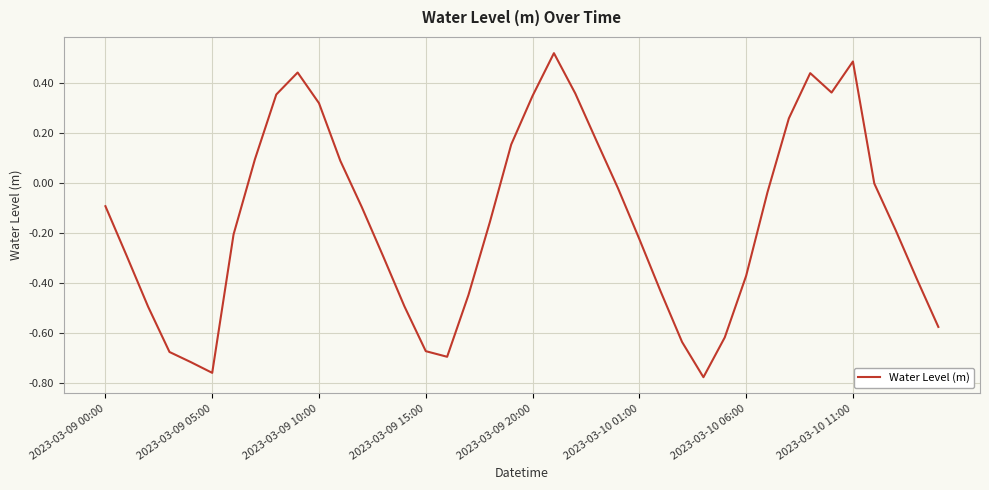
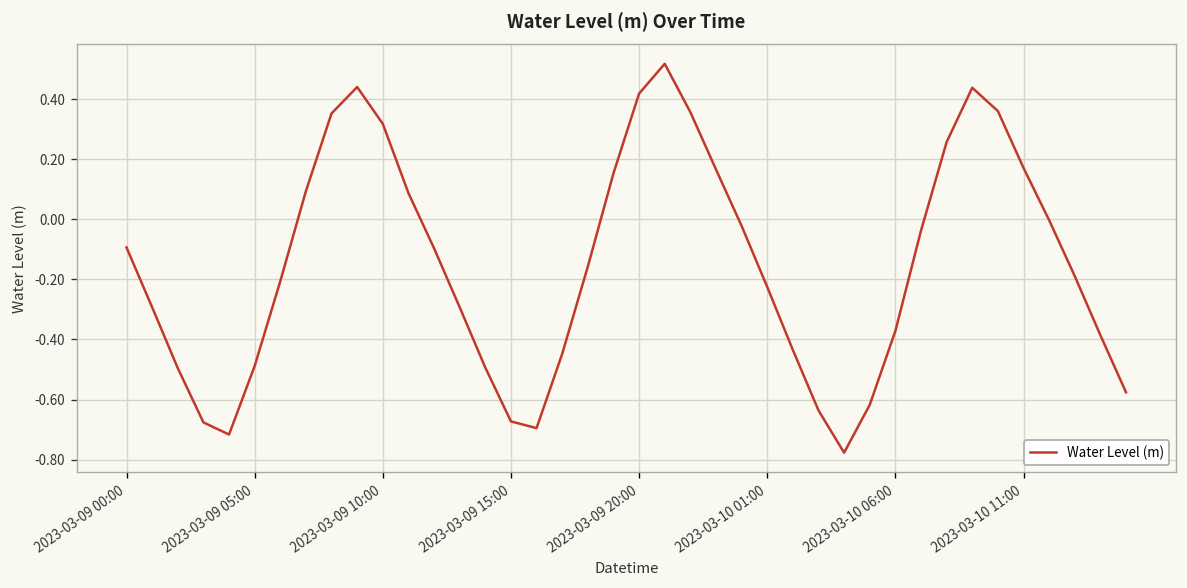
  {
    "2023-03-09 00:00": -0.09,
-   "2023-03-09 05:00": -0.76,
+   "2023-03-09 05:00": -0.49,
    "2023-03-09 10:00": 0.32,
    "2023-03-09 15:00": -0.67,
-   "2023-03-09 20:00": 0.35,
+   "2023-03-09 20:00": 0.42,
    "2023-03-10 01:00": -0.22,
    "2023-03-10 06:00": -0.37,
-   "2023-03-10 11:00": 0.49
+   "2023-03-10 11:00": 0.17
  }
